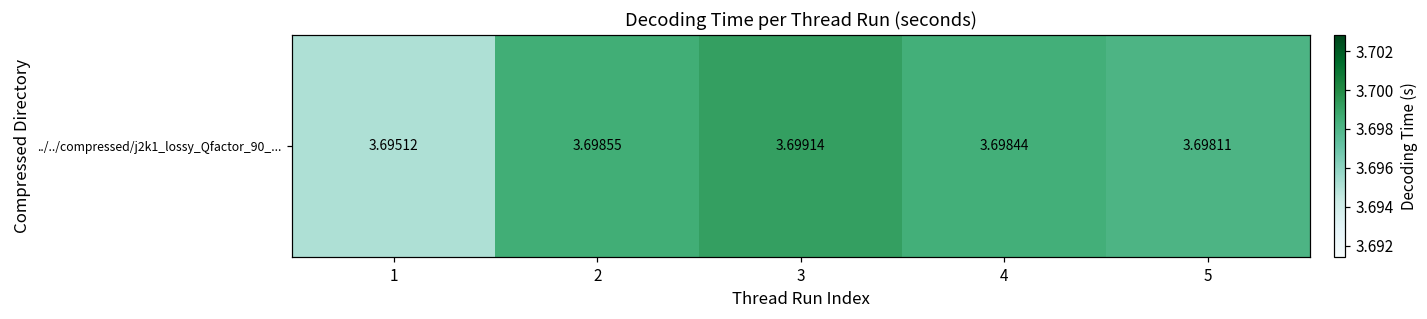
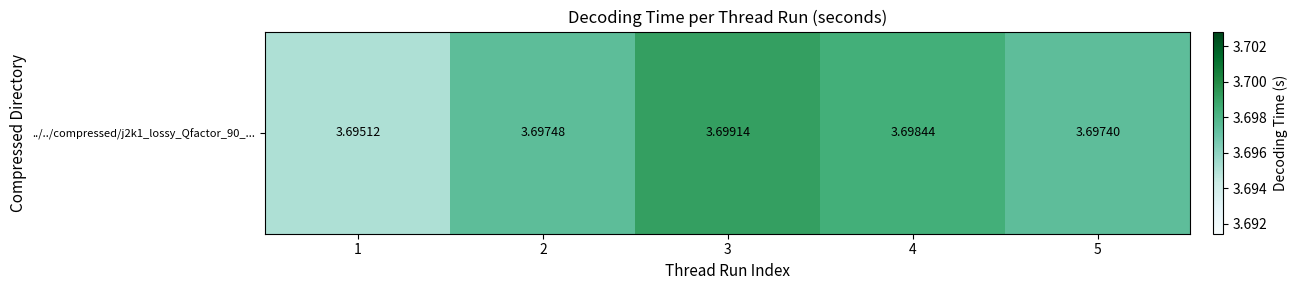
  {
    "../../compressed/j2k1_lossy_Qfactor_90_...": {
      "1": 3.69512,
-     "2": 3.69855,
+     "2": 3.69748,
      "3": 3.69914,
      "4": 3.69844,
-     "5": 3.69811
+     "5": 3.69740
    }
  }
